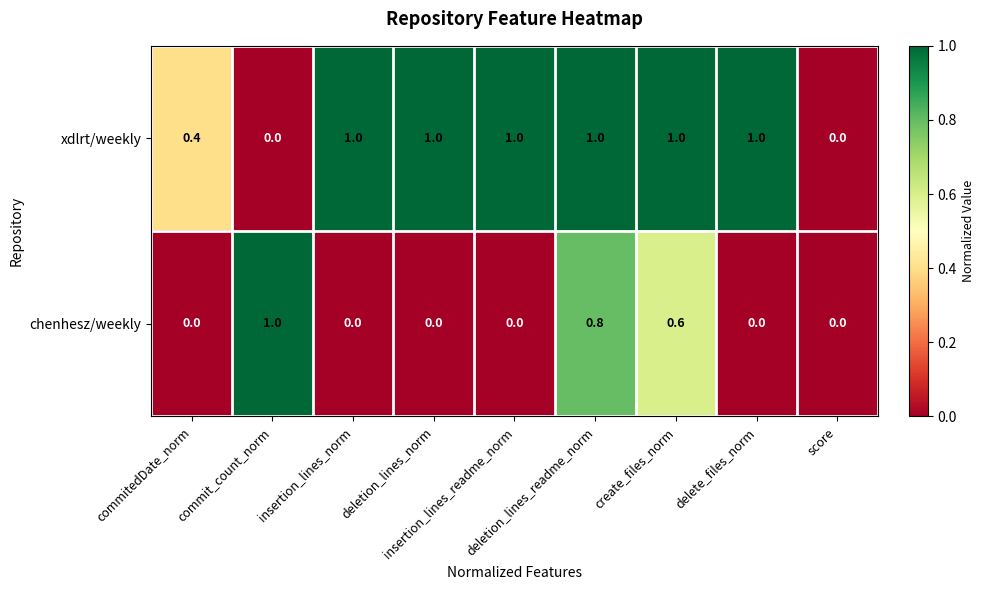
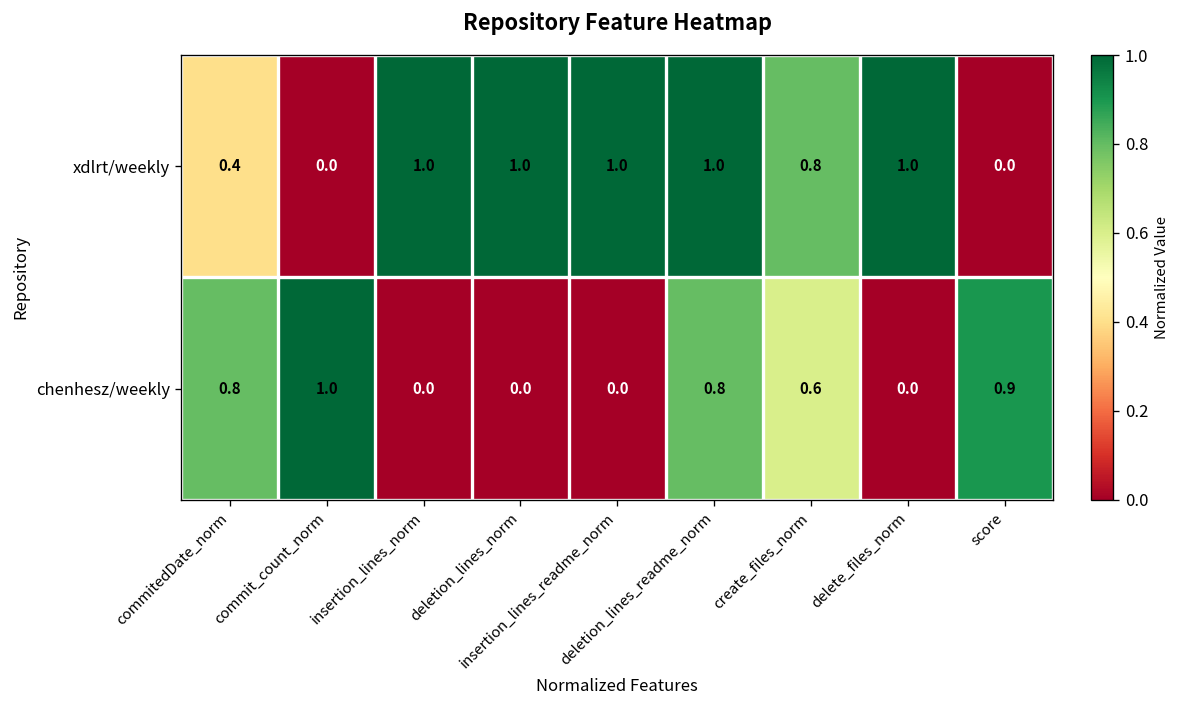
  {
    "xdlrt/weekly": {
      "commitedDate_norm": 0.4,
      "commit_count_norm": 0.0,
      "insertion_lines_norm": 1.0,
      "deletion_lines_norm": 1.0,
      "insertion_lines_readme_norm": 1.0,
      "deletion_lines_readme_norm": 1.0,
-     "create_files_norm": 1.0,
+     "create_files_norm": 0.8,
      "delete_files_norm": 1.0,
      "score": 0.0
    },
    "chenhesz/weekly": {
-     "commitedDate_norm": 0.0,
+     "commitedDate_norm": 0.8,
      "commit_count_norm": 1.0,
      "insertion_lines_norm": 0.0,
      "deletion_lines_norm": 0.0,
      "insertion_lines_readme_norm": 0.0,
      "deletion_lines_readme_norm": 0.8,
      "create_files_norm": 0.6,
      "delete_files_norm": 0.0,
-     "score": 0.0
+     "score": 0.9
    }
  }
